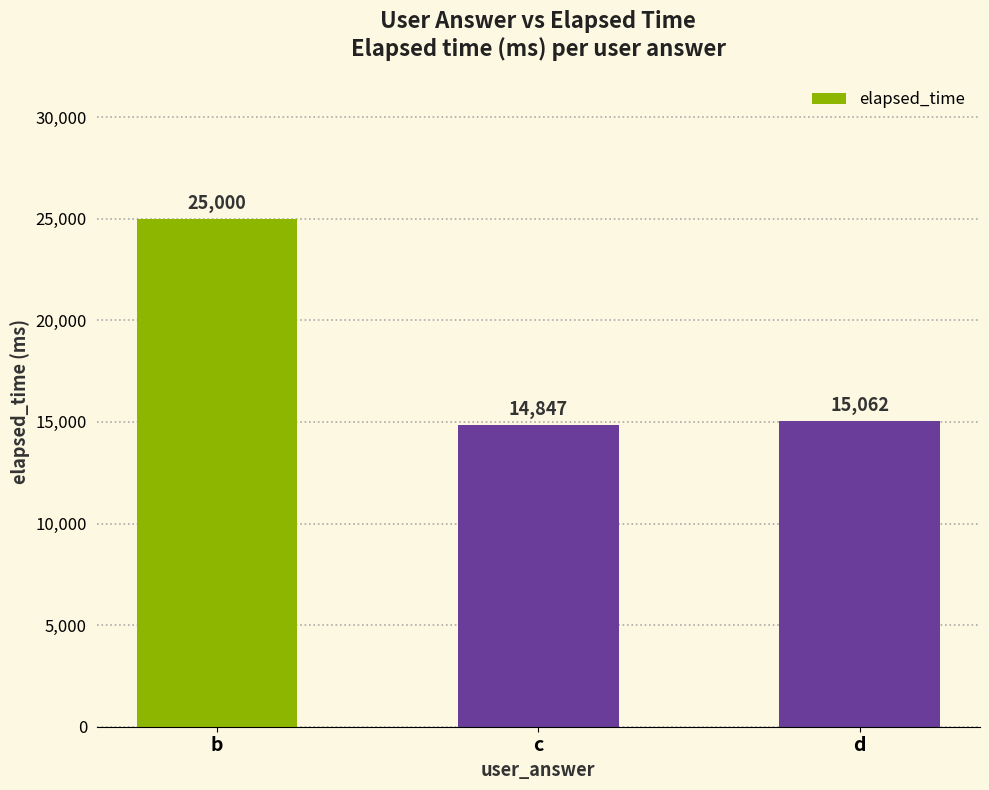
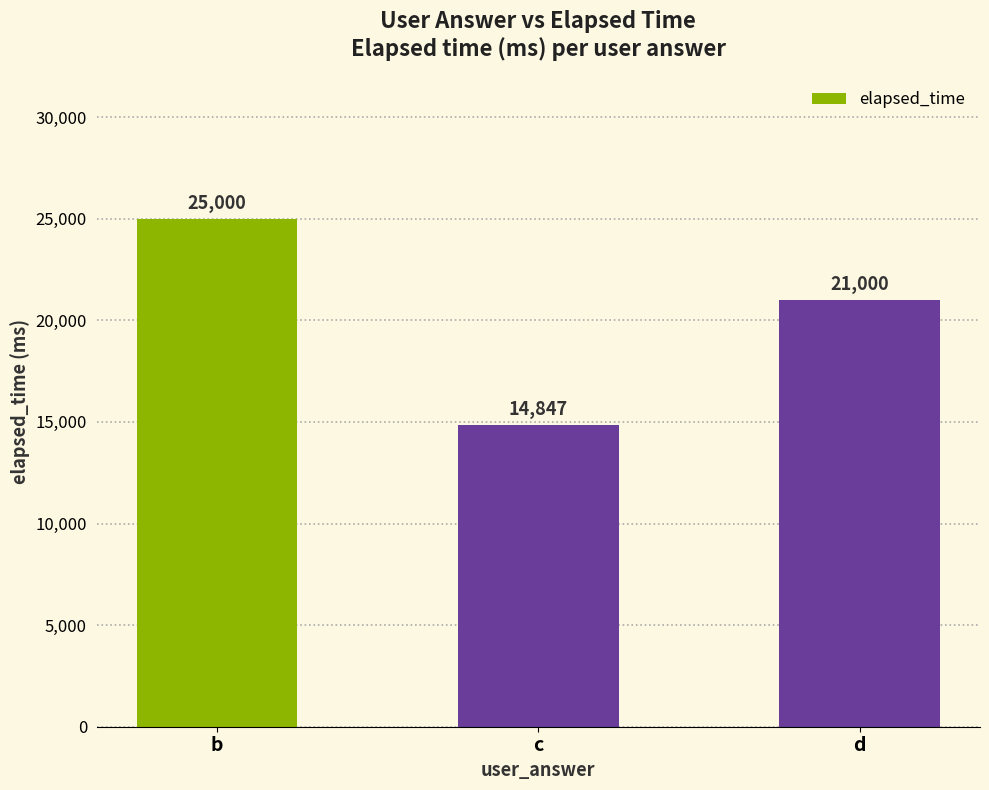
  {
    "b": "25,000",
    "c": "14,847",
-   "d": "15,062"
+   "d": "21,000"
  }
